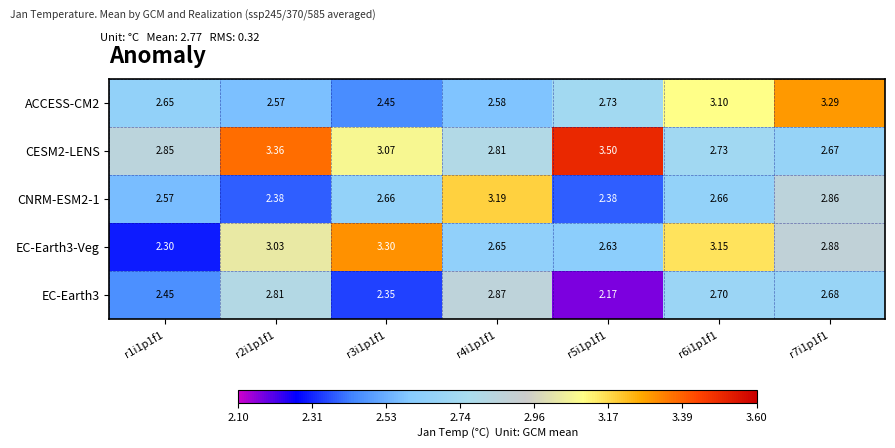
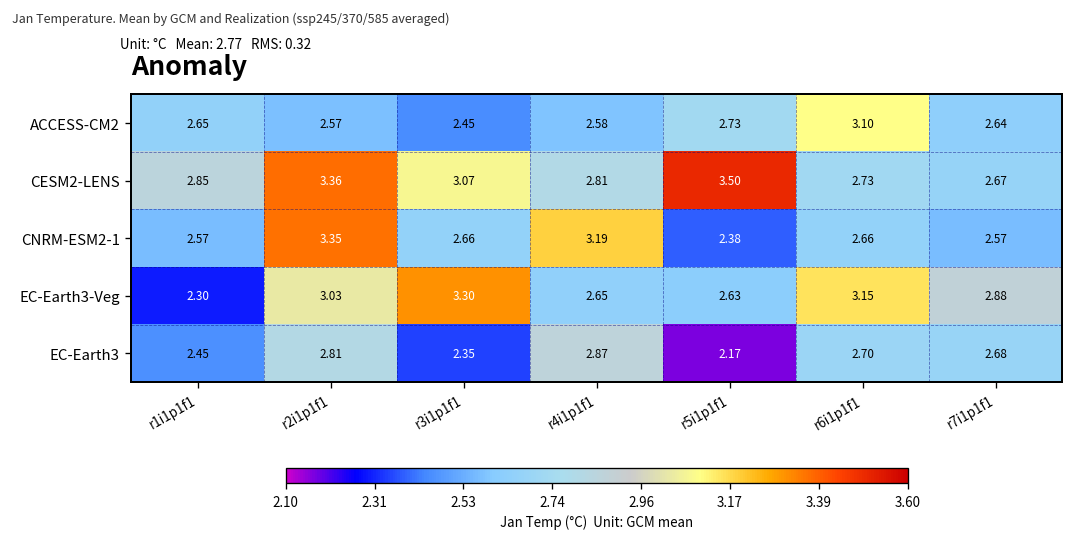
  {
    "ACCESS-CM2": {
      "r1i1p1f1": 2.65,
      "r2i1p1f1": 2.57,
      "r3i1p1f1": 2.45,
      "r4i1p1f1": 2.58,
      "r5i1p1f1": 2.73,
      "r6i1p1f1": 3.10,
-     "r7i1p1f1": 3.29
+     "r7i1p1f1": 2.64
    },
    "CESM2-LENS": {
      "r1i1p1f1": 2.85,
      "r2i1p1f1": 3.36,
      "r3i1p1f1": 3.07,
      "r4i1p1f1": 2.81,
      "r5i1p1f1": 3.50,
      "r6i1p1f1": 2.73,
      "r7i1p1f1": 2.67
    },
    "CNRM-ESM2-1": {
      "r1i1p1f1": 2.57,
-     "r2i1p1f1": 2.38,
+     "r2i1p1f1": 3.35,
      "r3i1p1f1": 2.66,
      "r4i1p1f1": 3.19,
      "r5i1p1f1": 2.38,
      "r6i1p1f1": 2.66,
-     "r7i1p1f1": 2.86
+     "r7i1p1f1": 2.57
    },
    "EC-Earth3-Veg": {
      "r1i1p1f1": 2.30,
      "r2i1p1f1": 3.03,
      "r3i1p1f1": 3.30,
      "r4i1p1f1": 2.65,
      "r5i1p1f1": 2.63,
      "r6i1p1f1": 3.15,
      "r7i1p1f1": 2.88
    },
    "EC-Earth3": {
      "r1i1p1f1": 2.45,
      "r2i1p1f1": 2.81,
      "r3i1p1f1": 2.35,
      "r4i1p1f1": 2.87,
      "r5i1p1f1": 2.17,
      "r6i1p1f1": 2.70,
      "r7i1p1f1": 2.68
    }
  }
